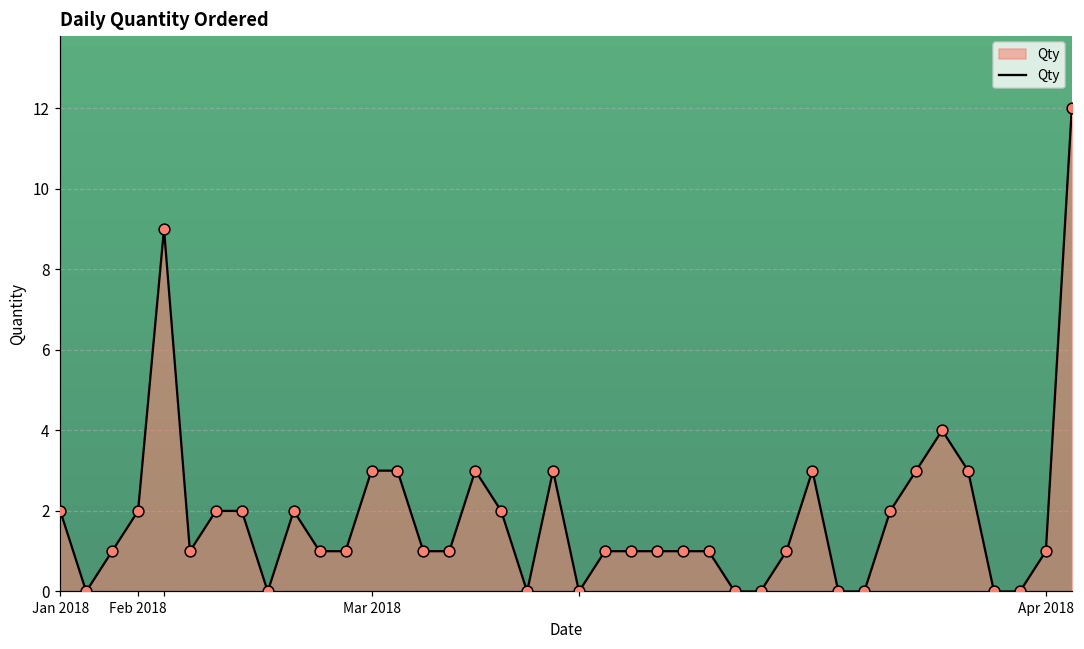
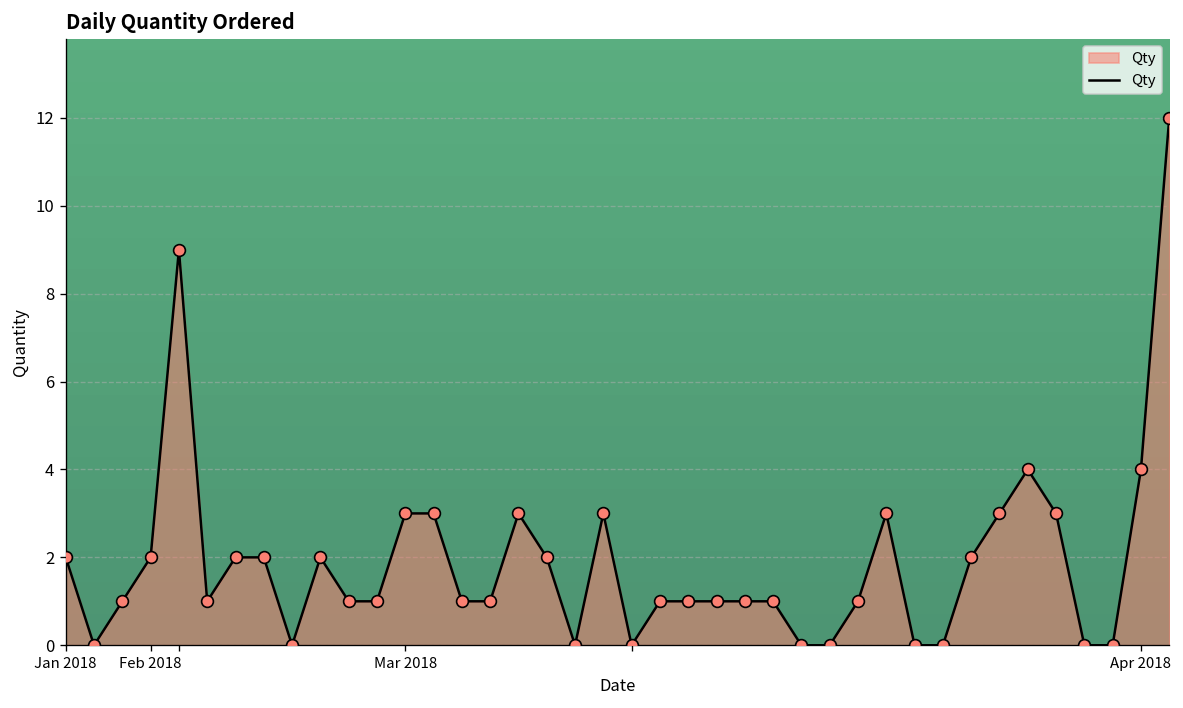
  {
    "Jan 2018": 2,
    "Feb 2018": 2,
    "Mar 2018": 3,
-   "Apr 2018": 1
+   "Apr 2018": 4
  }
